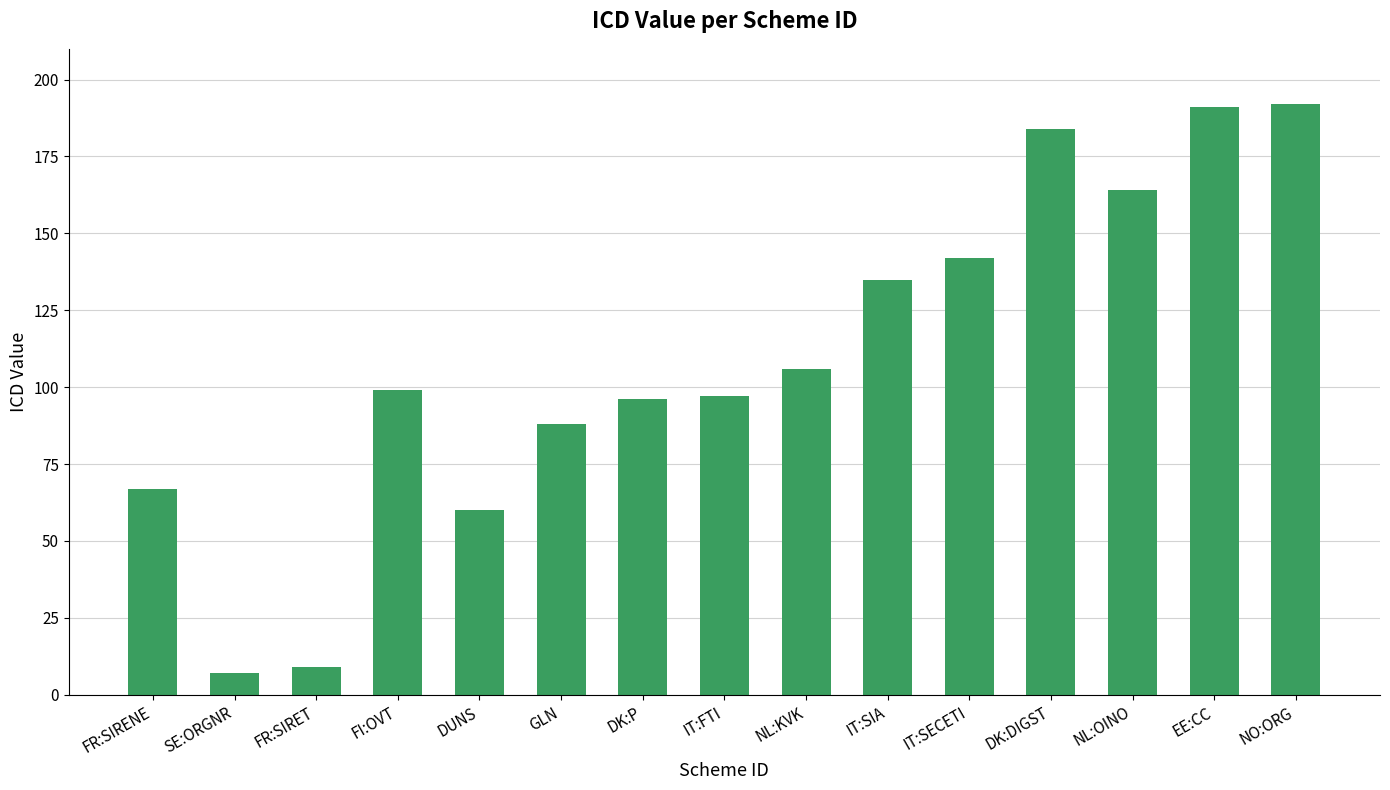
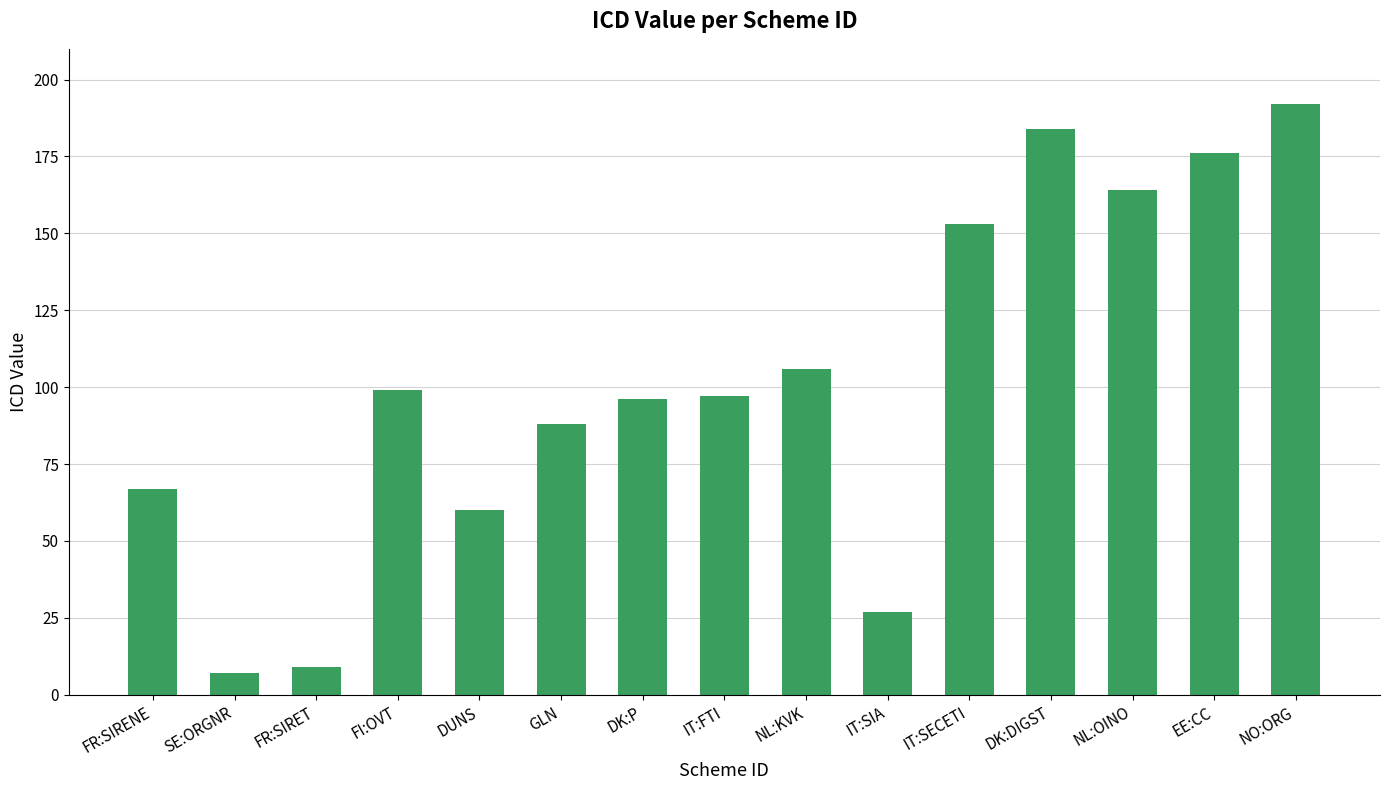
  {
    "FR:SIRENE": 67,
    "SE:ORGNR": 7,
    "FR:SIRET": 9,
    "FI:OVT": 99,
    "DUNS": 60,
    "GLN": 88,
    "DK:P": 96,
    "IT:FTI": 97,
    "NL:KVK": 106,
-   "IT:SIA": 135,
-   "IT:SECETI": 142,
+   "IT:SIA": 27,
+   "IT:SECETI": 153,
    "DK:DIGST": 184,
    "NL:OINO": 164,
-   "EE:CC": 191,
+   "EE:CC": 176,
    "NO:ORG": 192
  }
